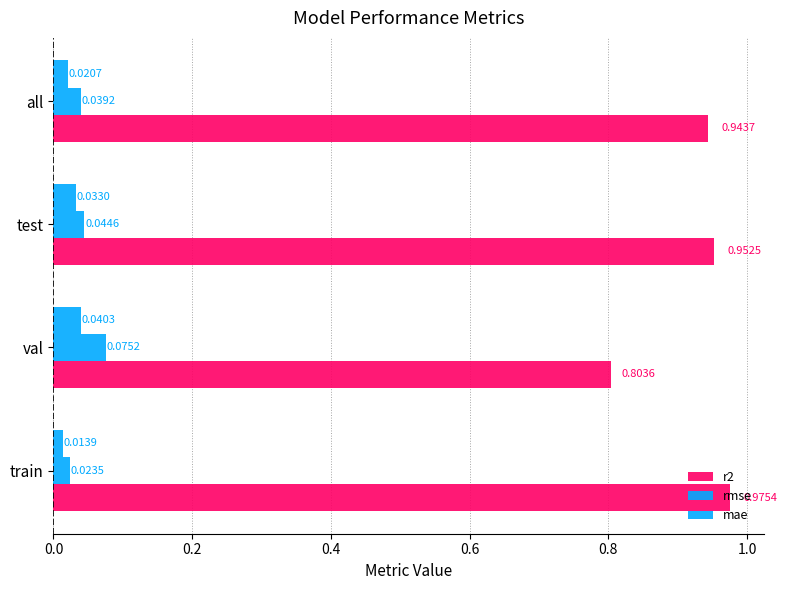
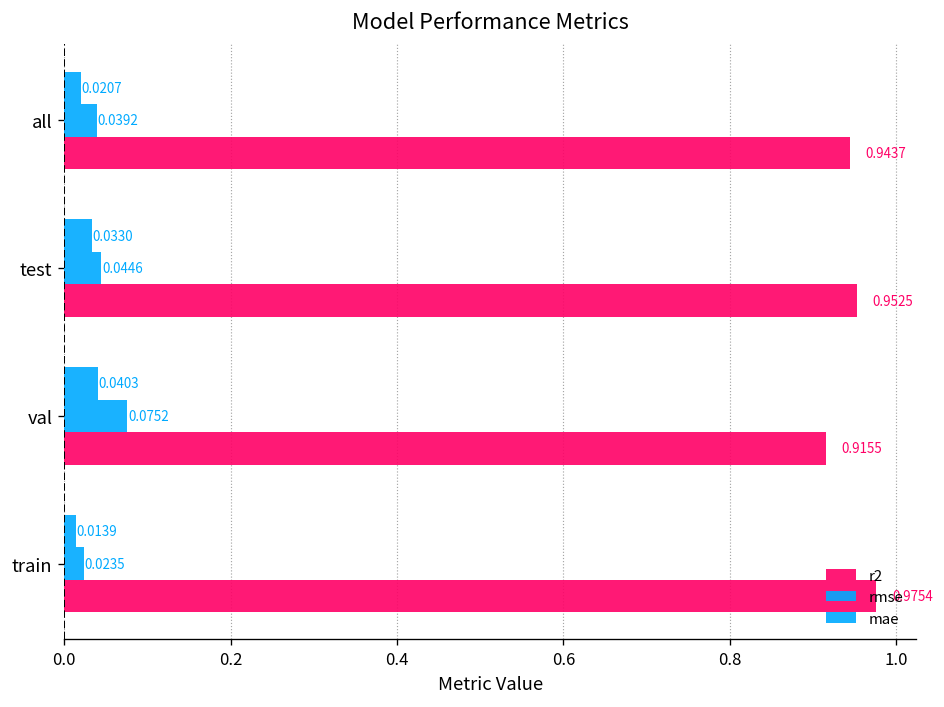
  {
    "r2": {
      "all": 0.9437,
      "test": 0.9525,
-     "val": 0.8036,
+     "val": 0.9155,
      "train": 0.9754
    }
  }
